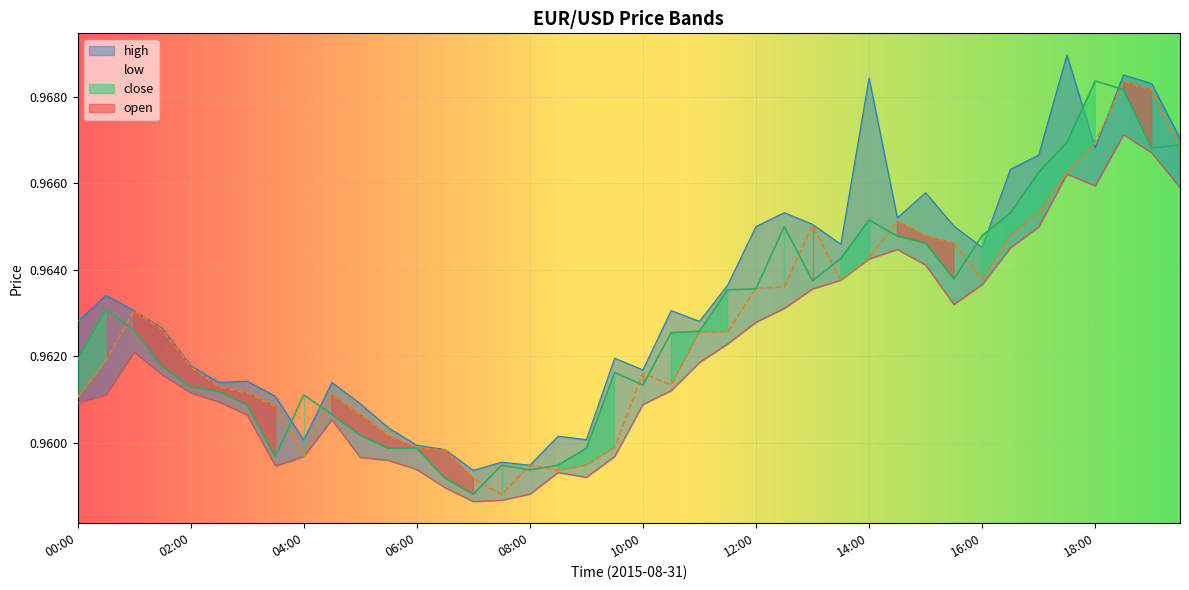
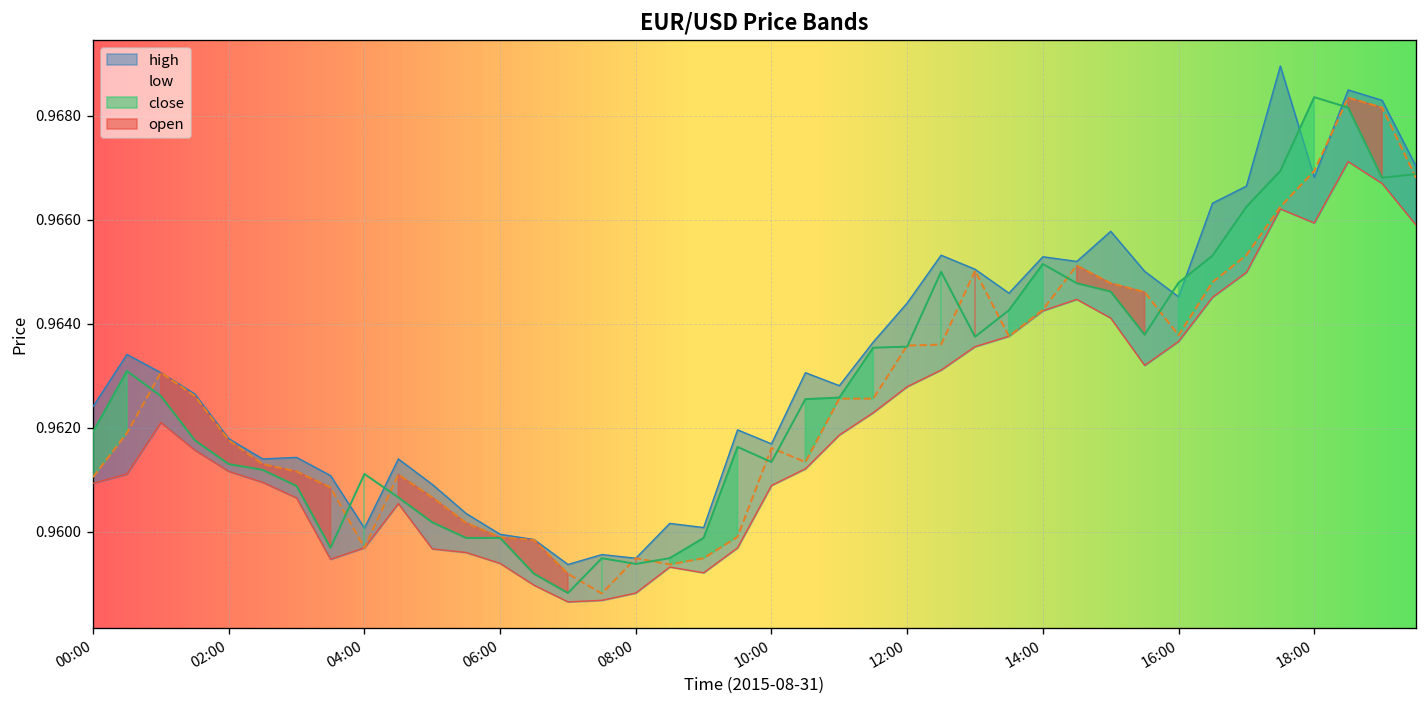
  {
    "high": {
-     "00:00": 0.9628,
+     "00:00": 0.9624,
      "04:00": 0.9601,
      "06:00": 0.9600,
      "10:00": 0.9617,
-     "12:00": 0.9650,
-     "14:00": 0.9684,
+     "12:00": 0.9644,
+     "14:00": 0.9653,
      "16:00": 0.9645,
      "18:00": 0.9668
    }
  }
